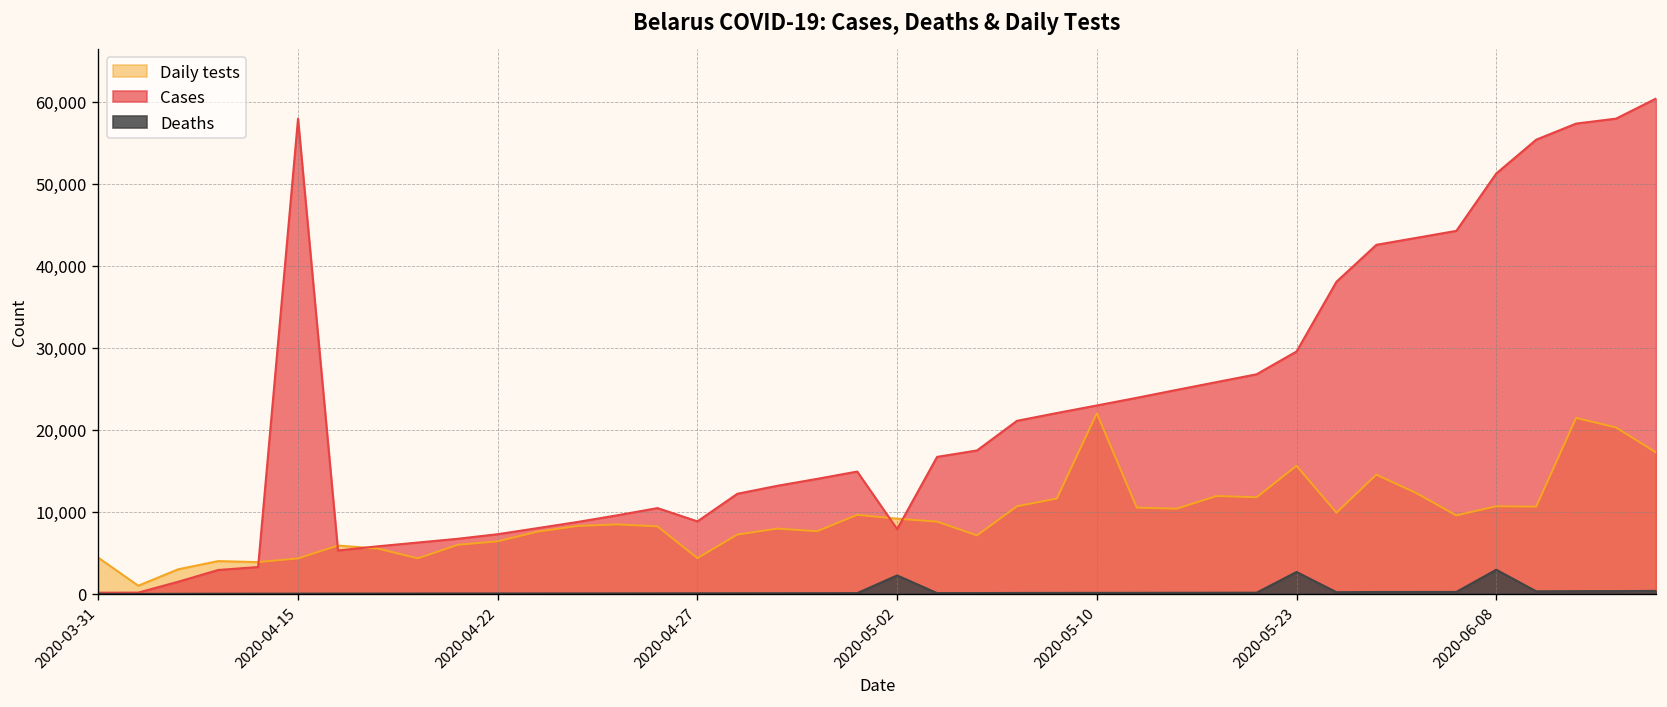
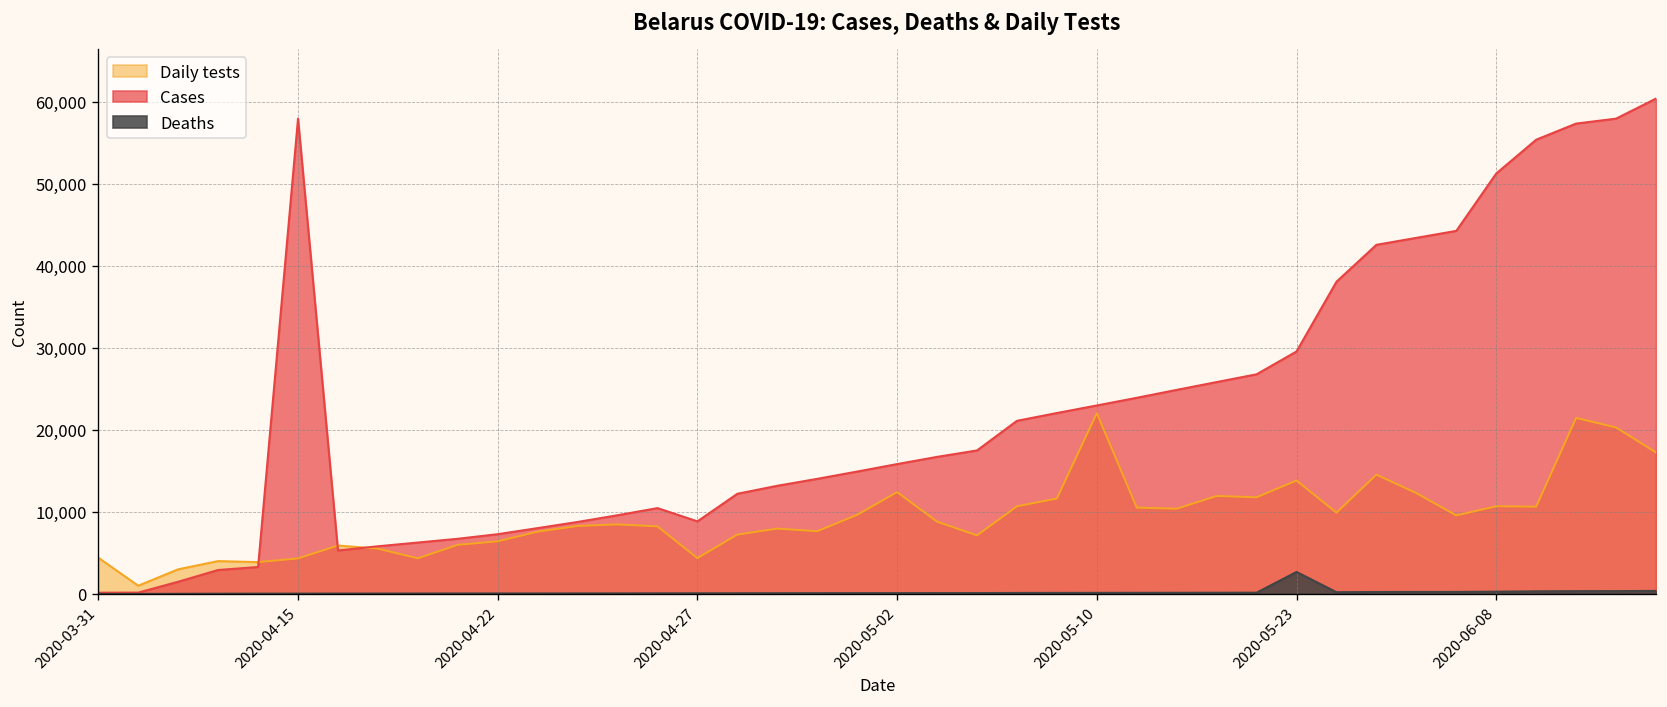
  {
    "Daily tests": {
      "2020-03-31": "4,000",
      "2020-04-15": "4,000",
      "2020-04-22": "6,000",
      "2020-04-27": "4,000",
-     "2020-05-02": "9,000",
+     "2020-05-02": "12,000",
      "2020-05-10": "22,000",
-     "2020-05-23": "16,000",
+     "2020-05-23": "14,000",
      "2020-06-08": "11,000"
    },
    "Cases": {
      "2020-04-15": "58,000",
      "2020-04-22": "7,000",
      "2020-04-27": "9,000",
-     "2020-05-02": "8,000",
+     "2020-05-02": "16,000",
      "2020-05-10": "23,000",
      "2020-05-23": "30,000",
      "2020-06-08": "51,000"
    },
    "Deaths": {
      "2020-04-15": "0",
      "2020-04-22": "0",
      "2020-04-27": "0",
-     "2020-05-02": "2,000",
+     "2020-05-02": "0",
      "2020-05-10": "0",
      "2020-05-23": "3,000",
-     "2020-06-08": "3,000"
+     "2020-06-08": "0"
    }
  }
